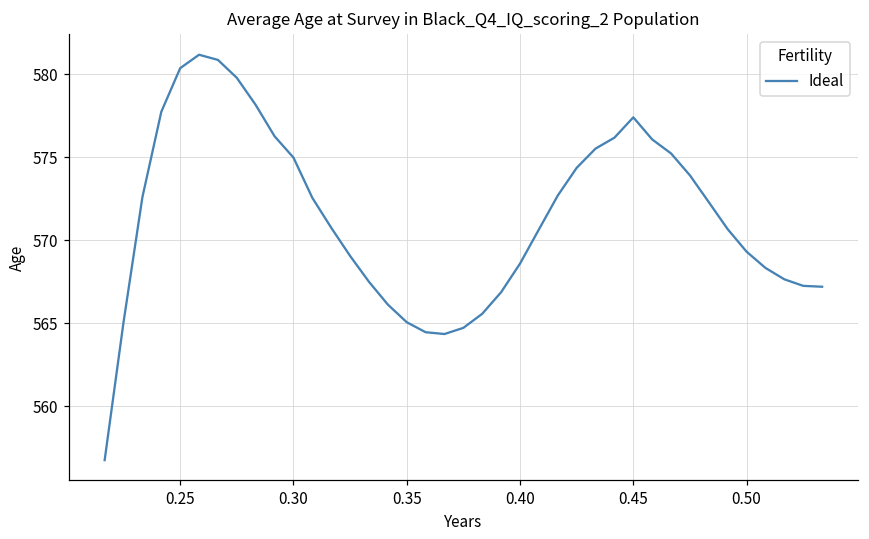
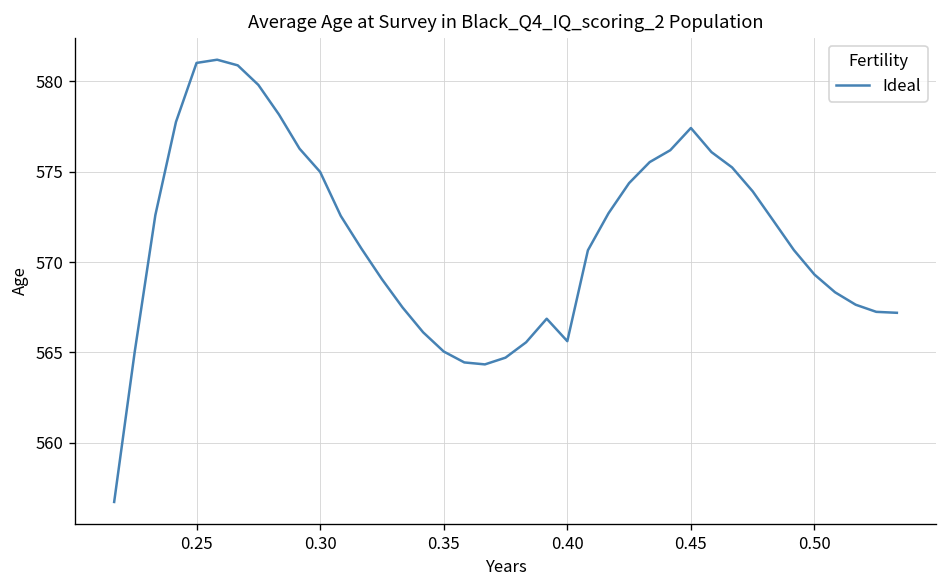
  {
-   "0.25": 580.4,
+   "0.25": 581.0,
    "0.30": 575.0,
    "0.35": 565.1,
-   "0.40": 568.6,
+   "0.40": 565.6,
    "0.45": 577.4,
    "0.50": 569.3
  }
